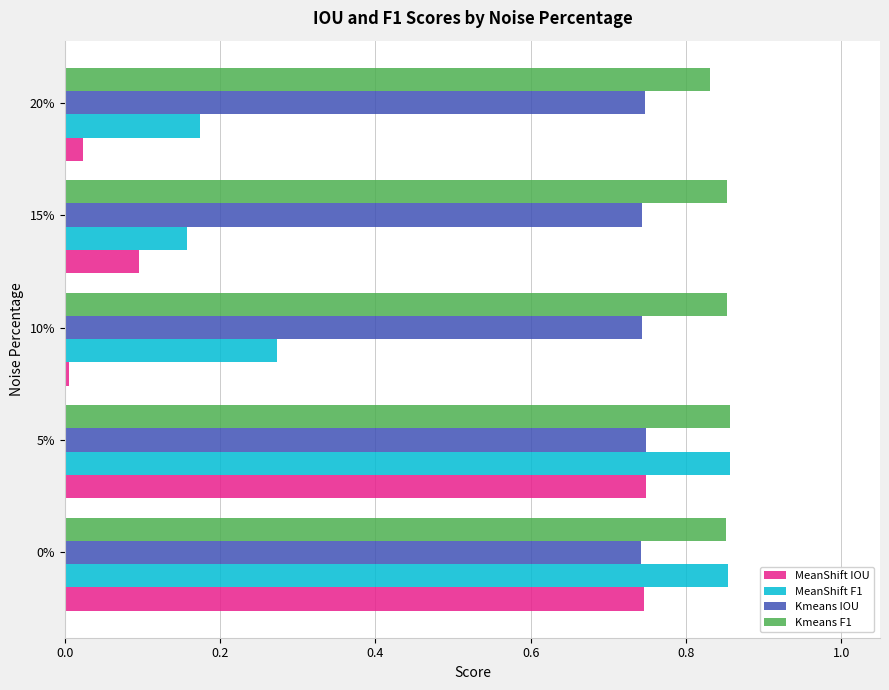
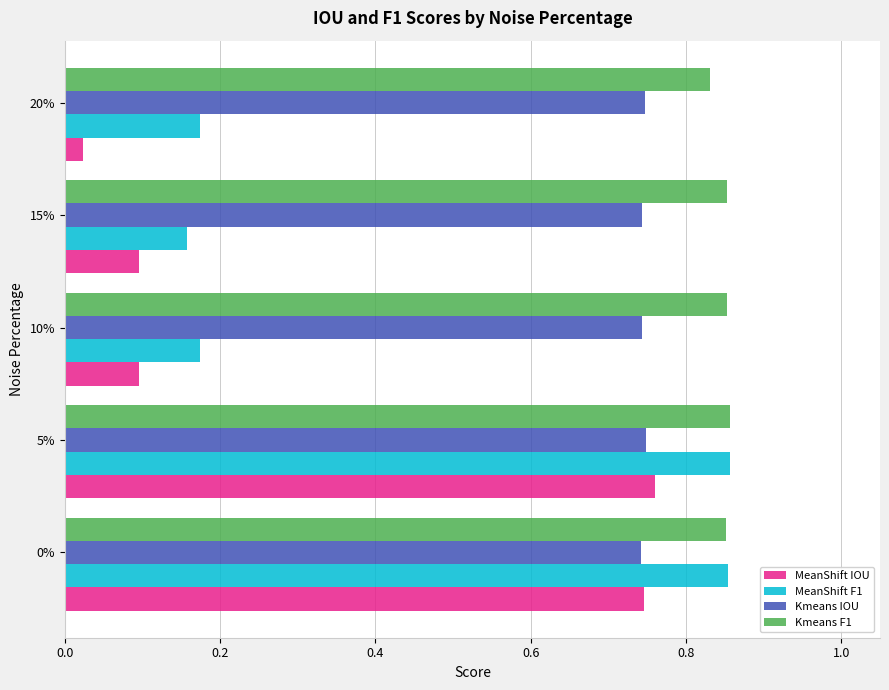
  {
    "MeanShift IOU": {
      "20%": 0.02,
      "15%": 0.10,
-     "10%": 0.01,
-     "5%": 0.75,
+     "10%": 0.10,
+     "5%": 0.76,
      "0%": 0.75
    },
    "MeanShift F1": {
      "20%": 0.17,
      "15%": 0.16,
-     "10%": 0.27,
+     "10%": 0.17,
      "5%": 0.86,
      "0%": 0.85
    },
    "Kmeans IOU": {
      "20%": 0.75,
      "15%": 0.74,
      "10%": 0.74,
      "5%": 0.75,
      "0%": 0.74
    },
    "Kmeans F1": {
      "20%": 0.83,
      "15%": 0.85,
      "10%": 0.85,
      "5%": 0.86,
      "0%": 0.85
    }
  }
